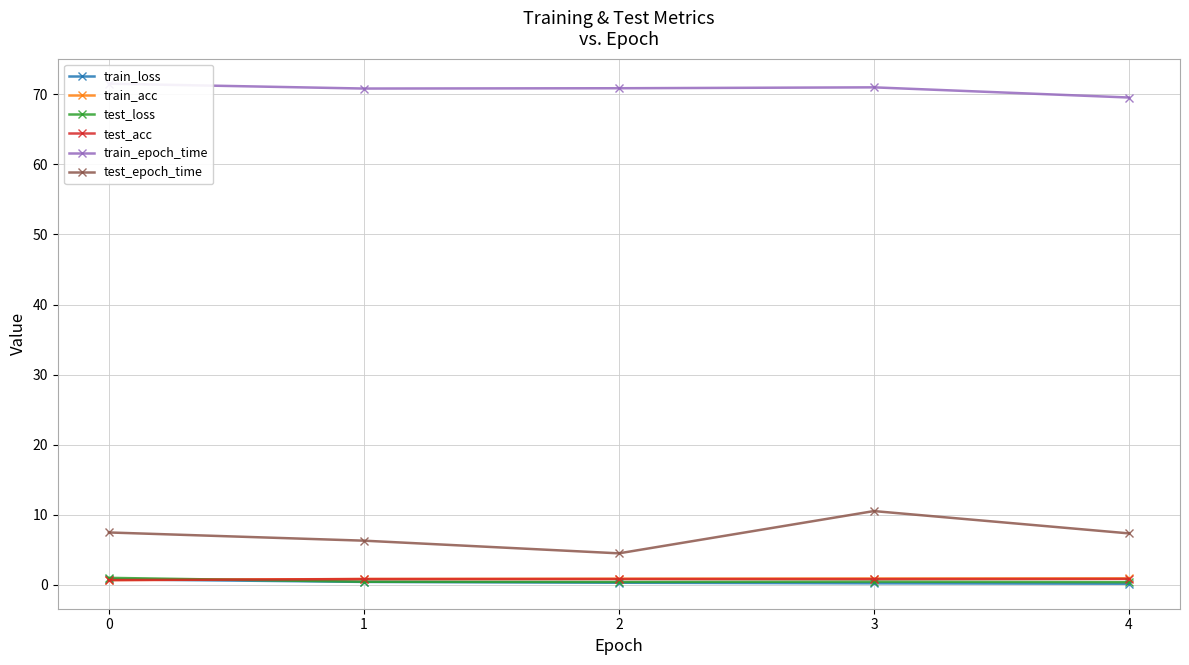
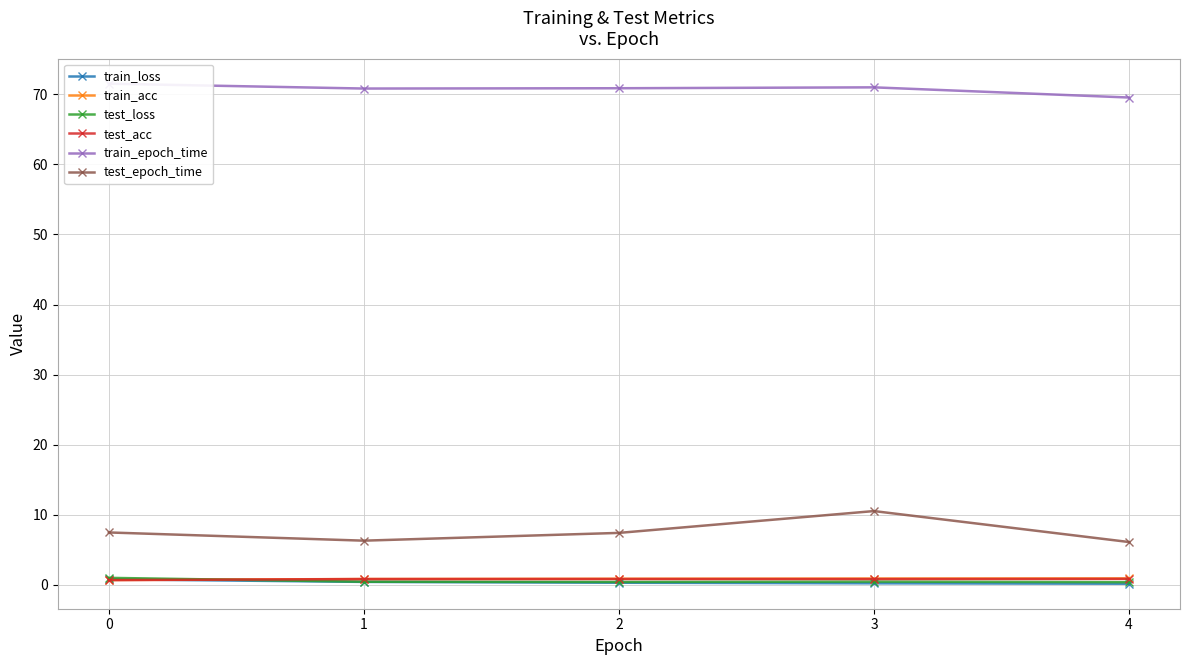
  {
    "train_epoch_time": {
      "1": 71,
      "2": 71,
      "3": 71,
      "4": 70
    },
    "test_epoch_time": {
      "0": 7,
      "1": 6,
-     "2": 5,
+     "2": 7,
      "3": 11,
-     "4": 7
+     "4": 6
    }
  }
